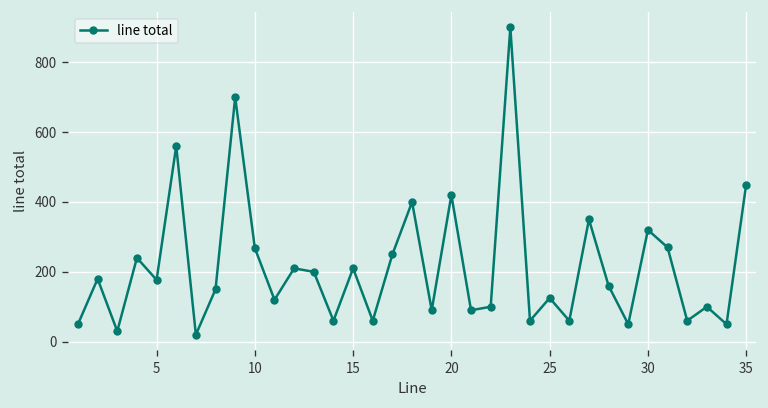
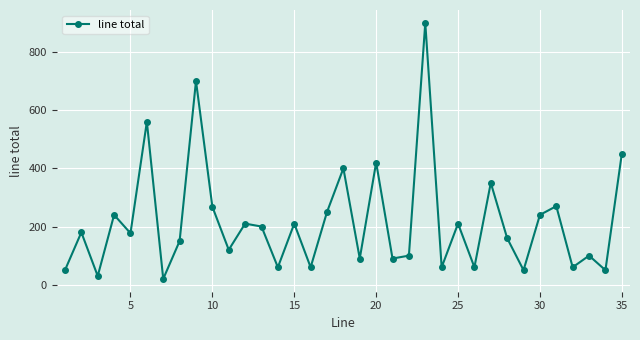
  {
    "5": 180,
    "10": 270,
    "15": 210,
    "20": 420,
-   "25": 130,
-   "30": 320,
+   "25": 210,
+   "30": 240,
    "35": 450
  }
